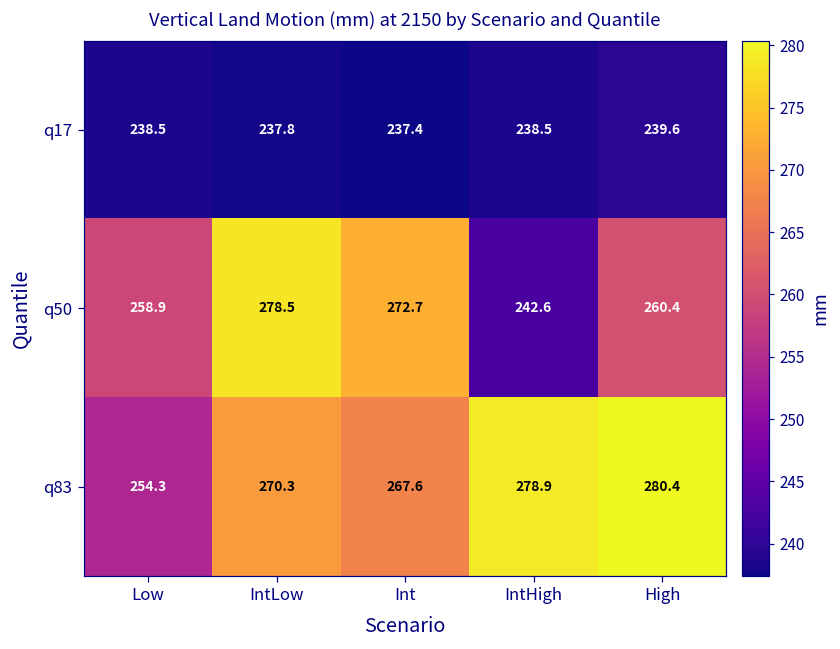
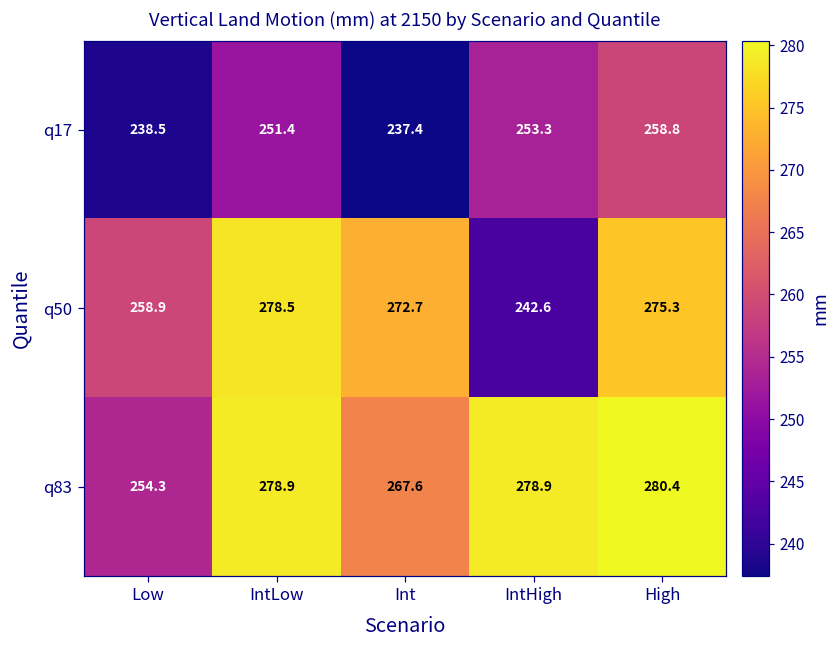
  {
    "q17": {
      "Low": 238.5,
-     "IntLow": 237.8,
+     "IntLow": 251.4,
      "Int": 237.4,
-     "IntHigh": 238.5,
-     "High": 239.6
+     "IntHigh": 253.3,
+     "High": 258.8
    },
    "q50": {
      "Low": 258.9,
      "IntLow": 278.5,
      "Int": 272.7,
      "IntHigh": 242.6,
-     "High": 260.4
+     "High": 275.3
    },
    "q83": {
      "Low": 254.3,
-     "IntLow": 270.3,
+     "IntLow": 278.9,
      "Int": 267.6,
      "IntHigh": 278.9,
      "High": 280.4
    }
  }
